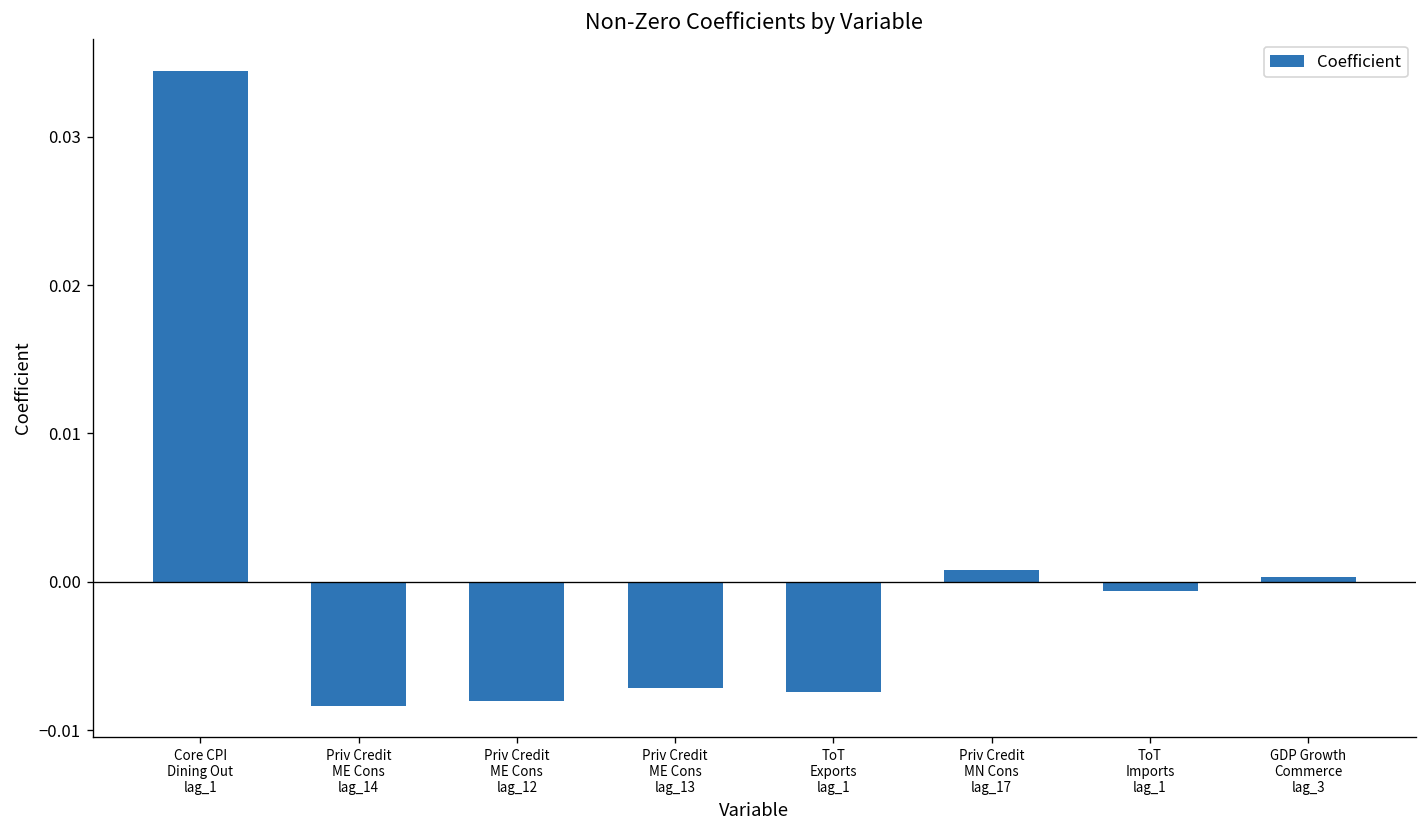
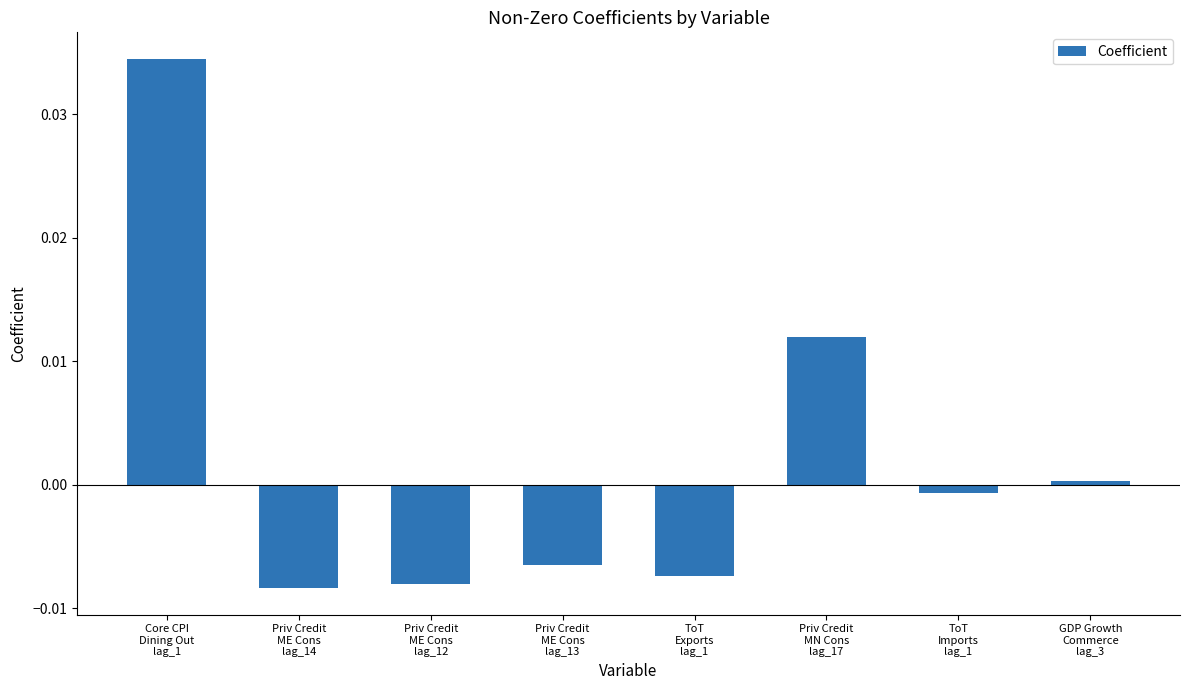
  {
    "Core CPI Dining Out lag_1": 0.0345,
    "Priv Credit ME Cons lag_14": -0.0084,
    "Priv Credit ME Cons lag_12": -0.0081,
-   "Priv Credit ME Cons lag_13": -0.0072,
+   "Priv Credit ME Cons lag_13": -0.0064,
    "ToT Exports lag_1": -0.0074,
-   "Priv Credit MN Cons lag_17": 0.0008,
+   "Priv Credit MN Cons lag_17": 0.0120,
    "ToT Imports lag_1": -0.0006,
    "GDP Growth Commerce lag_3": 0.0003
  }
